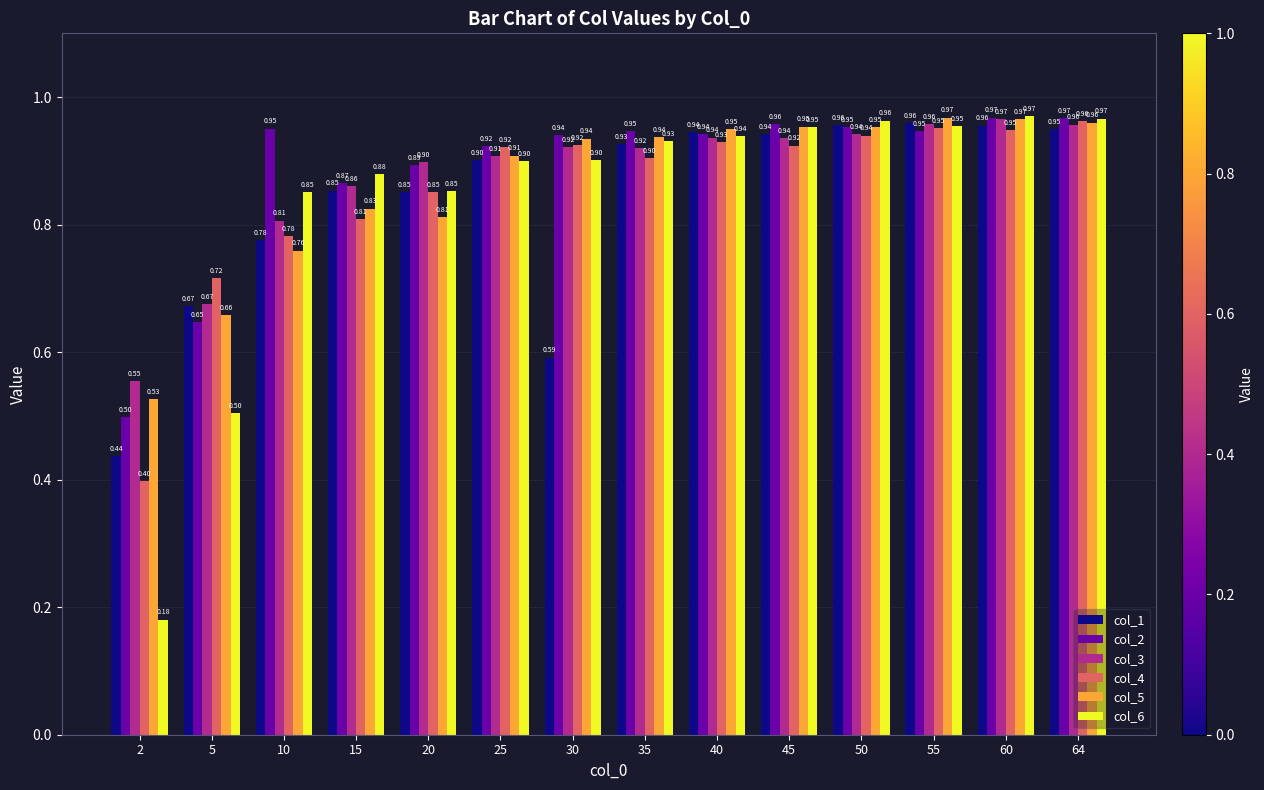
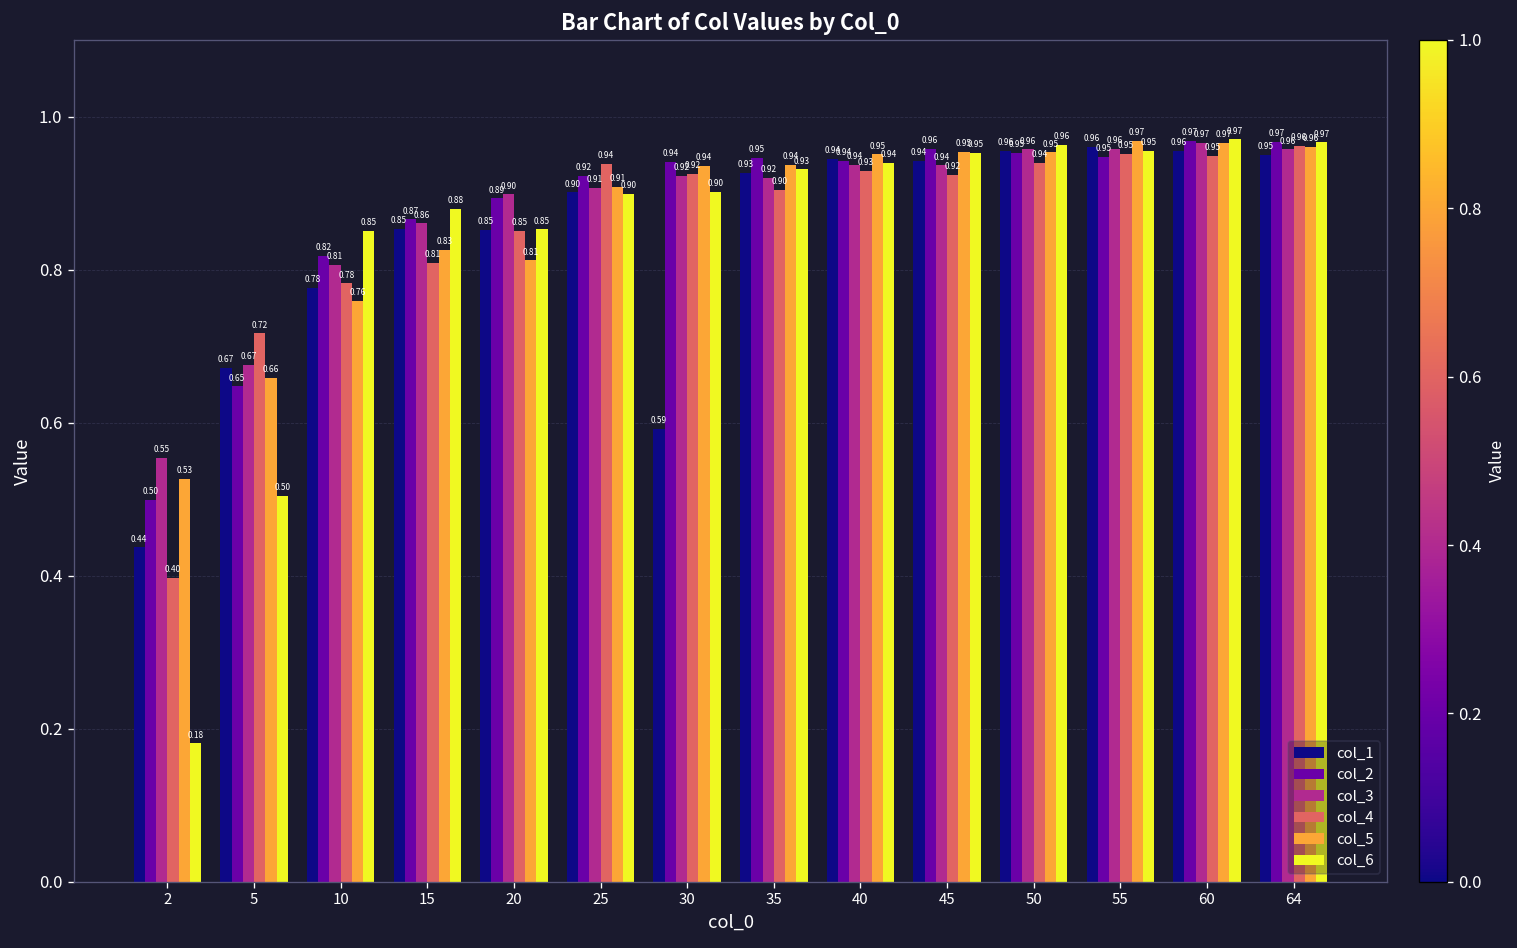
  {
    "col_1": {
      "2": 0.44,
      "5": 0.67,
      "10": 0.78,
      "15": 0.85,
      "20": 0.85,
      "25": 0.90,
      "30": 0.59,
      "35": 0.93,
      "45": 0.94,
      "55": 0.96,
      "60": 0.96,
      "64": 0.95
    },
    "col_2": {
      "2": 0.50,
      "5": 0.65,
-     "10": 0.95,
+     "10": 0.82,
      "25": 0.92,
      "30": 0.94,
      "35": 0.95,
      "45": 0.96,
      "55": 0.95,
      "64": 0.97
    },
    "col_3": {
      "2": 0.55,
      "5": 0.67,
      "10": 0.81,
      "25": 0.91,
      "35": 0.92,
      "45": 0.94,
-     "50": 0.94,
+     "50": 0.96,
      "55": 0.96
    },
    "col_4": {
      "2": 0.40,
      "5": 0.72,
      "10": 0.78,
      "15": 0.81,
      "20": 0.85,
-     "25": 0.92,
+     "25": 0.94,
      "35": 0.90,
      "40": 0.93,
      "45": 0.92,
      "50": 0.94,
      "55": 0.95,
      "60": 0.95
    },
    "col_5": {
      "2": 0.53,
      "5": 0.66,
      "10": 0.76,
      "15": 0.83,
      "20": 0.81,
      "25": 0.91,
      "30": 0.94,
      "40": 0.95,
      "50": 0.95,
      "55": 0.97
    },
    "col_6": {
      "2": 0.18,
      "5": 0.50,
      "10": 0.85,
      "15": 0.88,
      "20": 0.85,
      "25": 0.90,
      "30": 0.90,
      "40": 0.94,
      "50": 0.96,
      "55": 0.95,
      "64": 0.97
    }
  }
